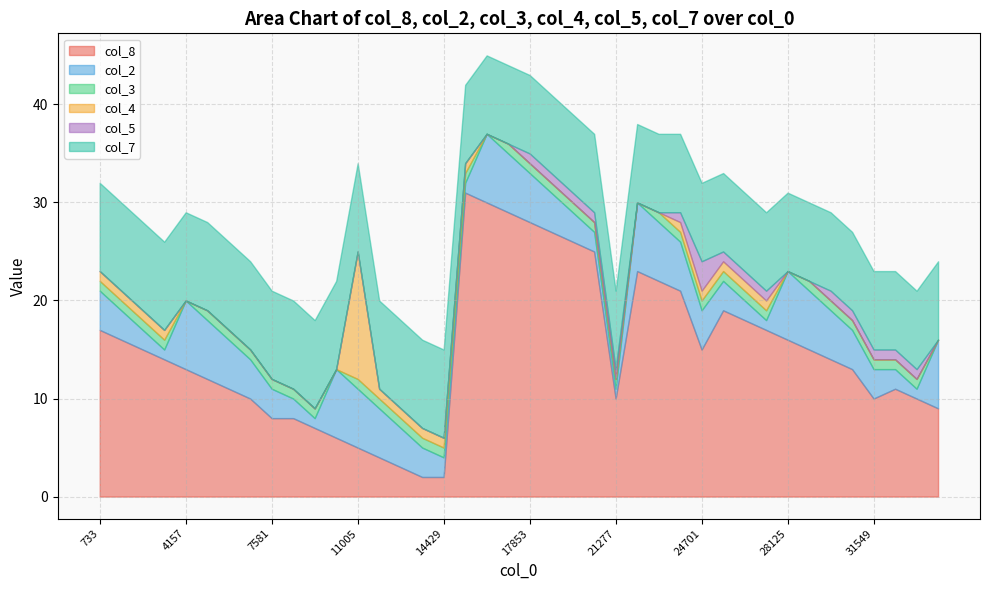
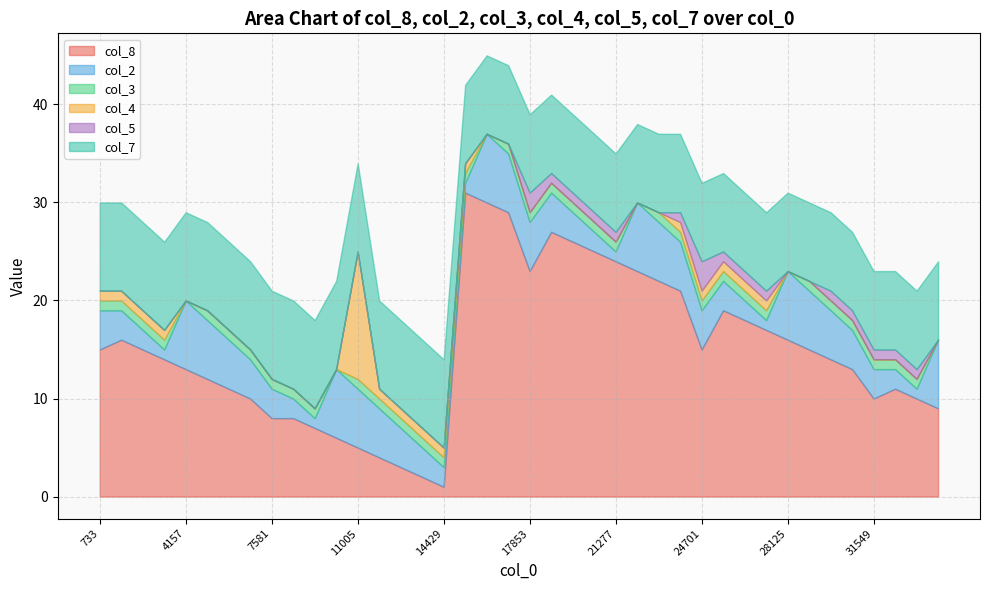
  {
    "col_8": {
-     "733": 17,
+     "733": 15,
      "4157": 13,
      "7581": 8,
      "11005": 5,
-     "14429": 2,
-     "17853": 28,
-     "21277": 10,
+     "14429": 1,
+     "17853": 23,
+     "21277": 24,
      "24701": 15,
      "28125": 16,
      "31549": 10
    },
    "col_4": {
      "24701": 1
    },
    "col_5": {
-     "17853": 1,
+     "17853": 2,
      "21277": 1,
      "24701": 3,
      "31549": 1
    }
  }
